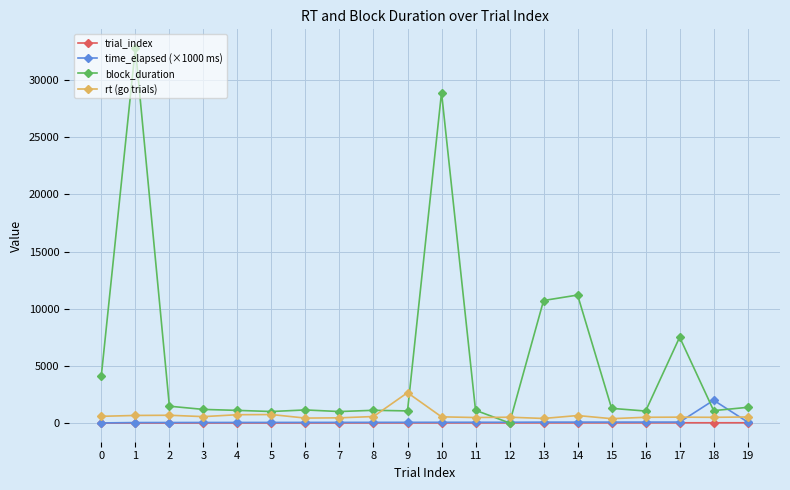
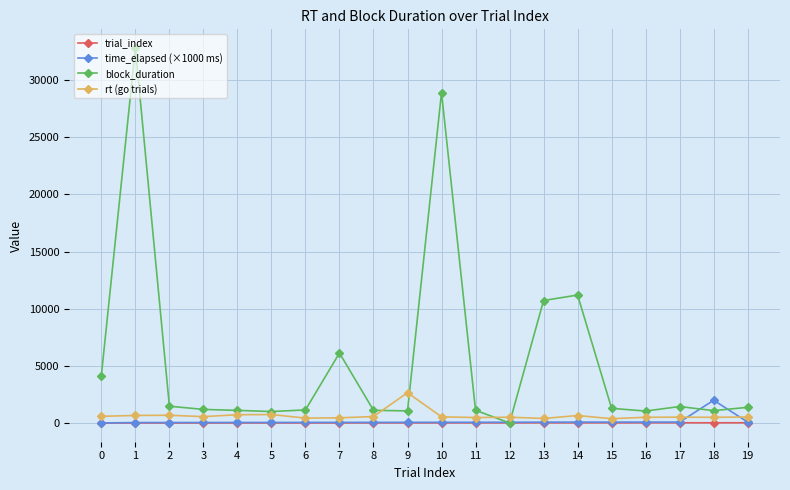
  {
    "trial_index": {
      "18": 0
    },
    "time_elapsed (×1000 ms)": {
      "18": 2000
    },
    "block_duration": {
      "0": 4200,
      "2": 1500,
      "3": 1200,
      "4": 1100,
      "5": 1000,
      "6": 1100,
-     "7": 1000,
+     "7": 6100,
      "8": 1100,
      "9": 1100,
      "10": 28900,
      "11": 1100,
      "13": 10700,
      "14": 11200,
      "15": 1300,
      "16": 1000,
-     "17": 7500,
+     "17": 1400,
      "18": 1100,
      "19": 1400
    },
    "rt (go trials)": {
      "0": 600,
      "1": 700,
      "2": 700,
      "3": 600,
      "4": 700,
      "5": 700,
      "6": 400,
      "7": 500,
      "8": 600,
      "9": 2700,
      "10": 500,
      "11": 500,
      "12": 500,
      "13": 400,
      "14": 700,
      "15": 400,
      "16": 500,
      "17": 500,
      "18": 500,
      "19": 500
    }
  }
